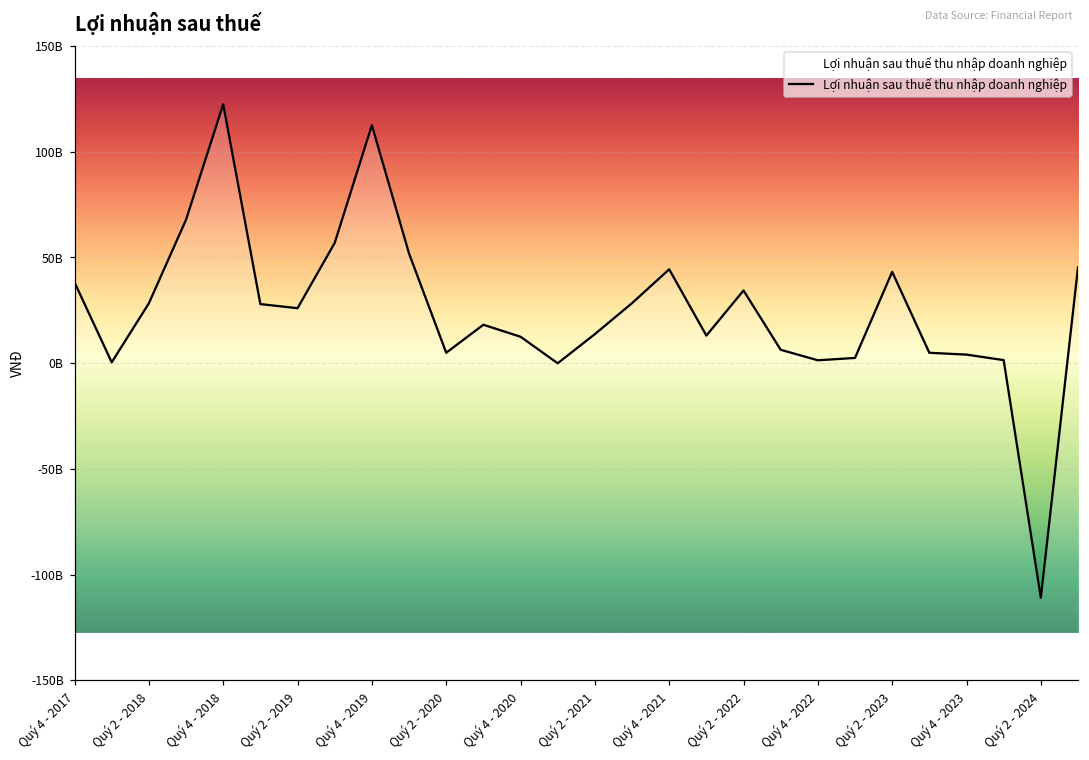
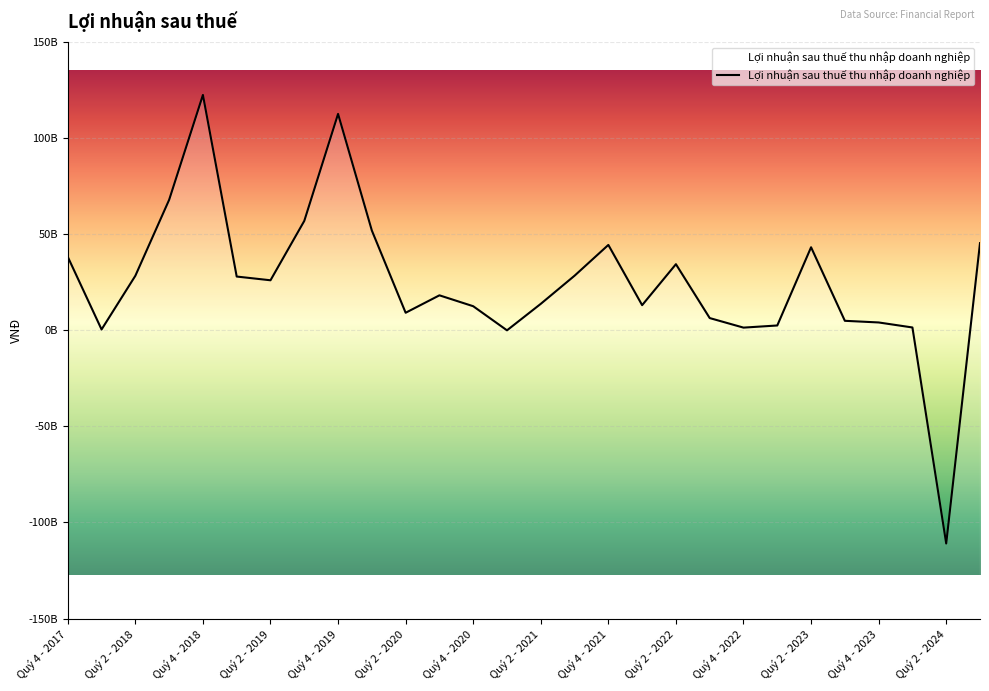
  {
    "Quý 4 - 2017": 38000000000,
    "Quý 2 - 2018": 28000000000,
    "Quý 4 - 2018": 122000000000,
    "Quý 2 - 2019": 26000000000,
    "Quý 4 - 2019": 113000000000,
-   "Quý 2 - 2020": 5000000000,
+   "Quý 2 - 2020": 9000000000,
    "Quý 4 - 2020": 13000000000,
    "Quý 2 - 2021": 14000000000,
    "Quý 4 - 2021": 44000000000,
    "Quý 2 - 2022": 34000000000,
    "Quý 4 - 2022": 1000000000,
    "Quý 2 - 2023": 43000000000,
    "Quý 4 - 2023": 4000000000,
    "Quý 2 - 2024": -111000000000
  }
